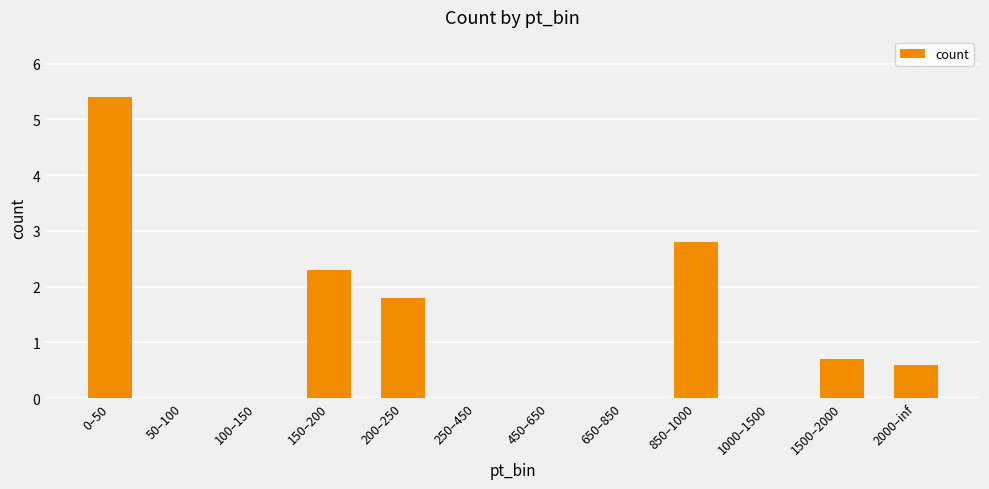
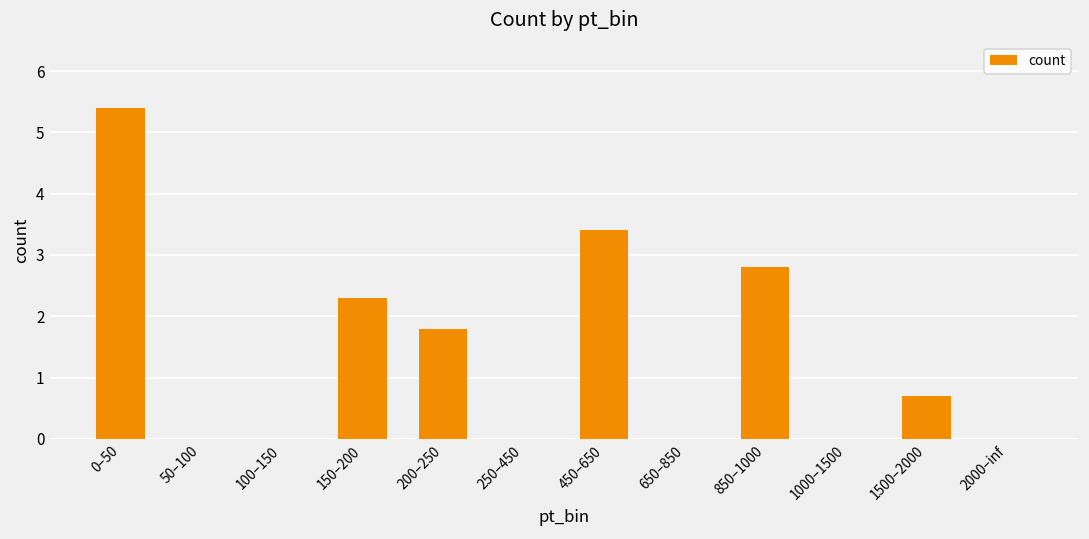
  {
    "0–50": 5.4,
    "50–100": 0.0,
    "100–150": 0.0,
    "150–200": 2.3,
    "200–250": 1.8,
    "250–450": 0.0,
-   "450–650": 0.0,
+   "450–650": 3.4,
    "650–850": 0.0,
    "850–1000": 2.8,
    "1000–1500": 0.0,
    "1500–2000": 0.7,
-   "2000–inf": 0.6
+   "2000–inf": 0.0
  }
